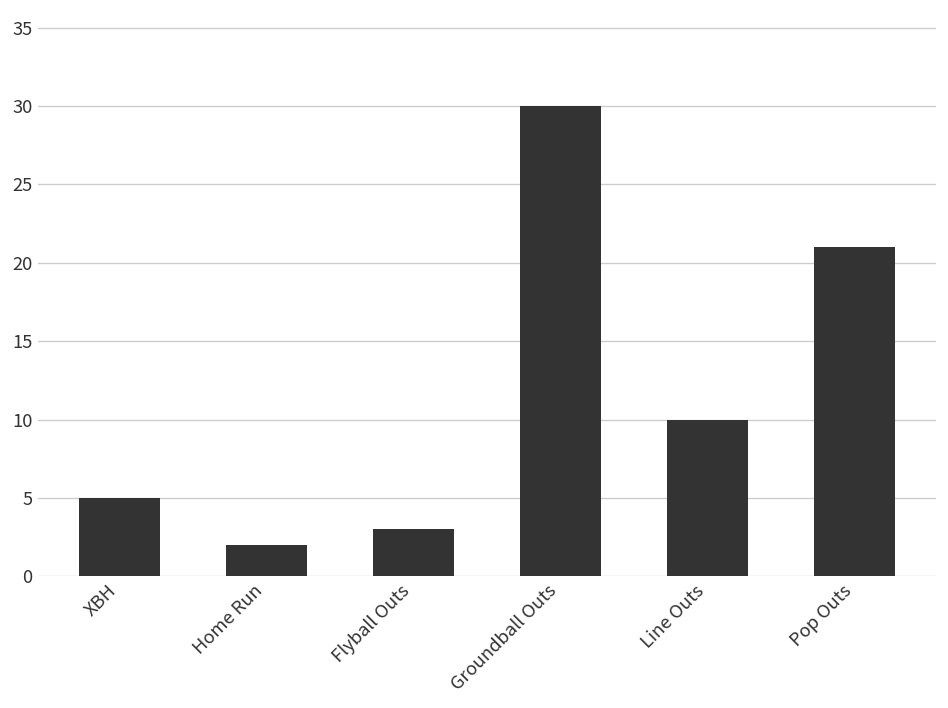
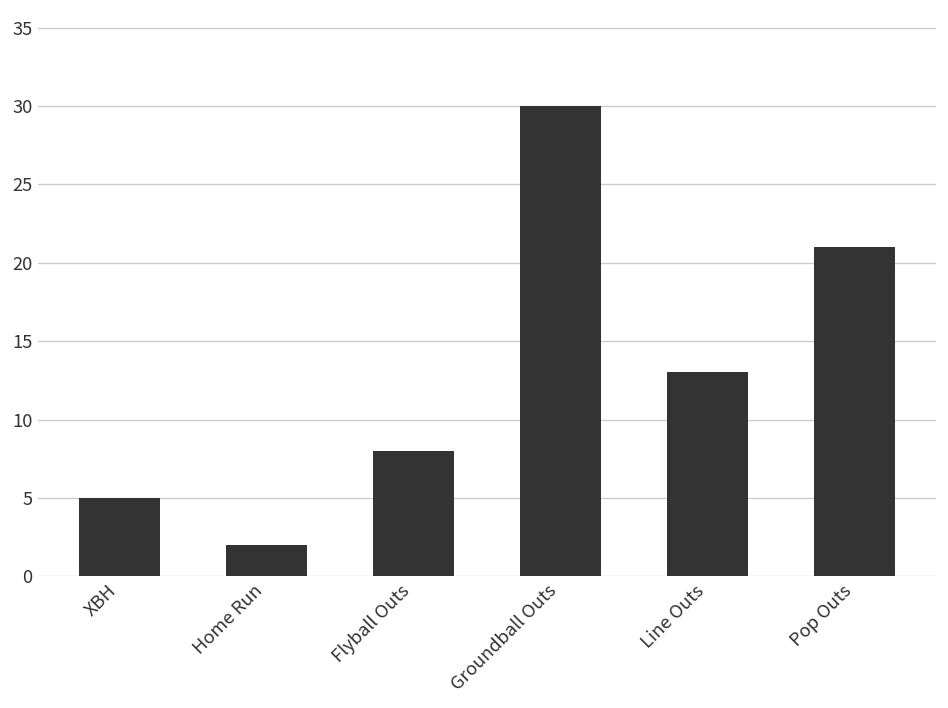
  {
    "XBH": 5,
    "Home Run": 2,
-   "Flyball Outs": 3,
+   "Flyball Outs": 8,
    "Groundball Outs": 30,
-   "Line Outs": 10,
+   "Line Outs": 13,
    "Pop Outs": 21
  }
